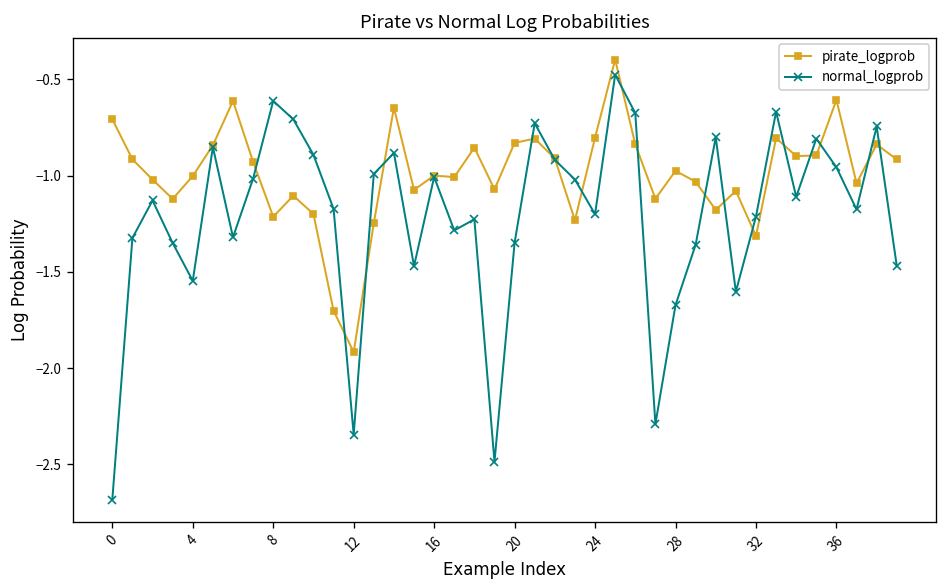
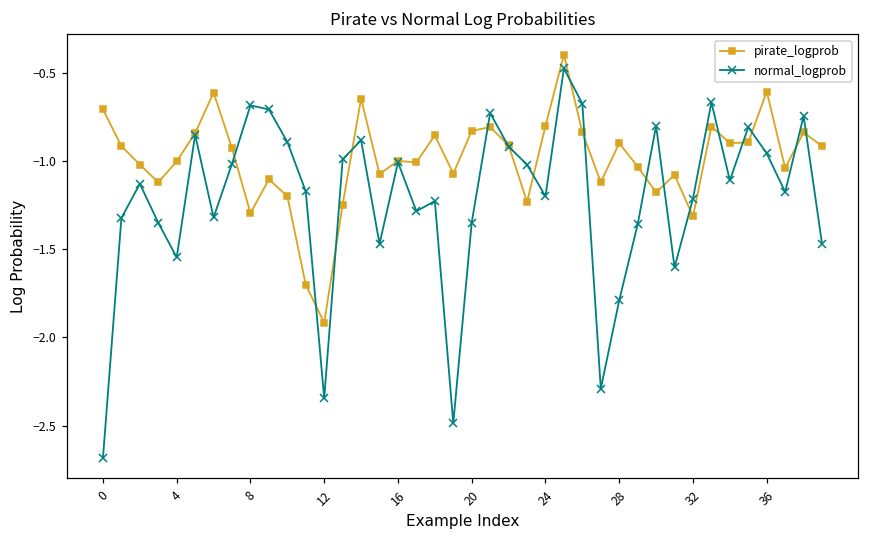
  {
    "pirate_logprob": {
      "0": -0.71,
      "4": -1.00,
-     "8": -1.21,
+     "8": -1.30,
      "12": -1.92,
      "20": -0.83,
      "24": -0.80,
-     "28": -0.98,
+     "28": -0.90,
      "32": -1.31,
      "36": -0.61
    },
    "normal_logprob": {
      "0": -2.68,
      "4": -1.55,
-     "8": -0.61,
+     "8": -0.68,
      "12": -2.35,
      "20": -1.35,
      "24": -1.20,
-     "28": -1.67,
+     "28": -1.79,
      "32": -1.21,
      "36": -0.96
    }
  }
